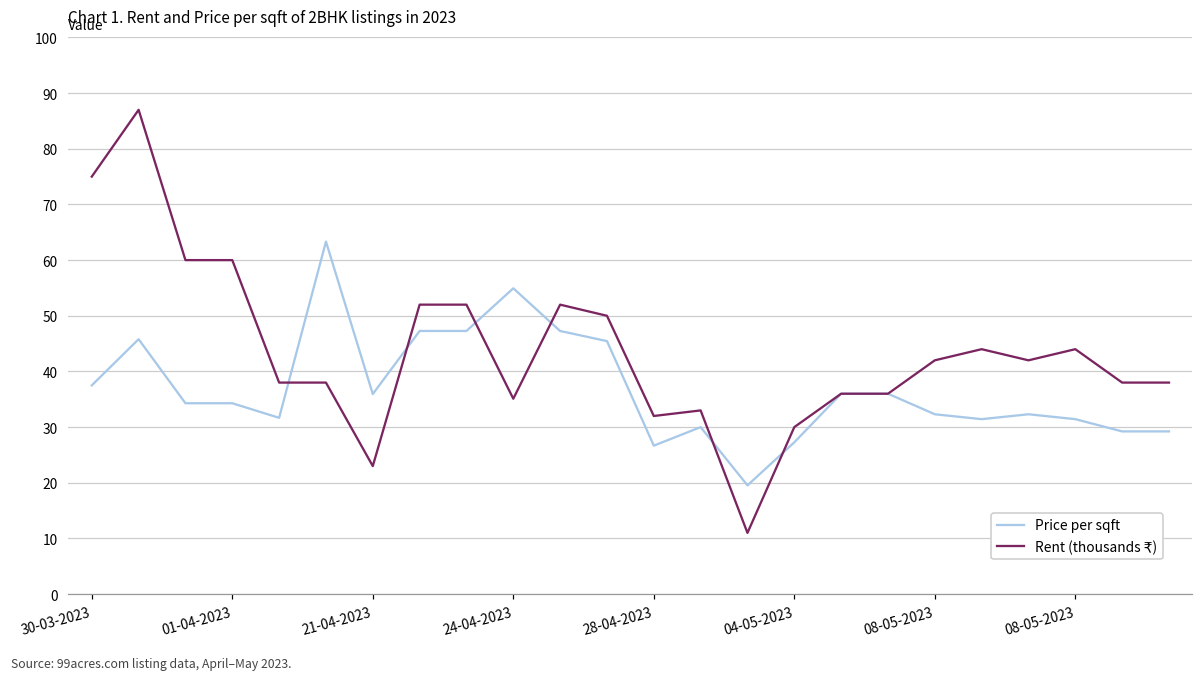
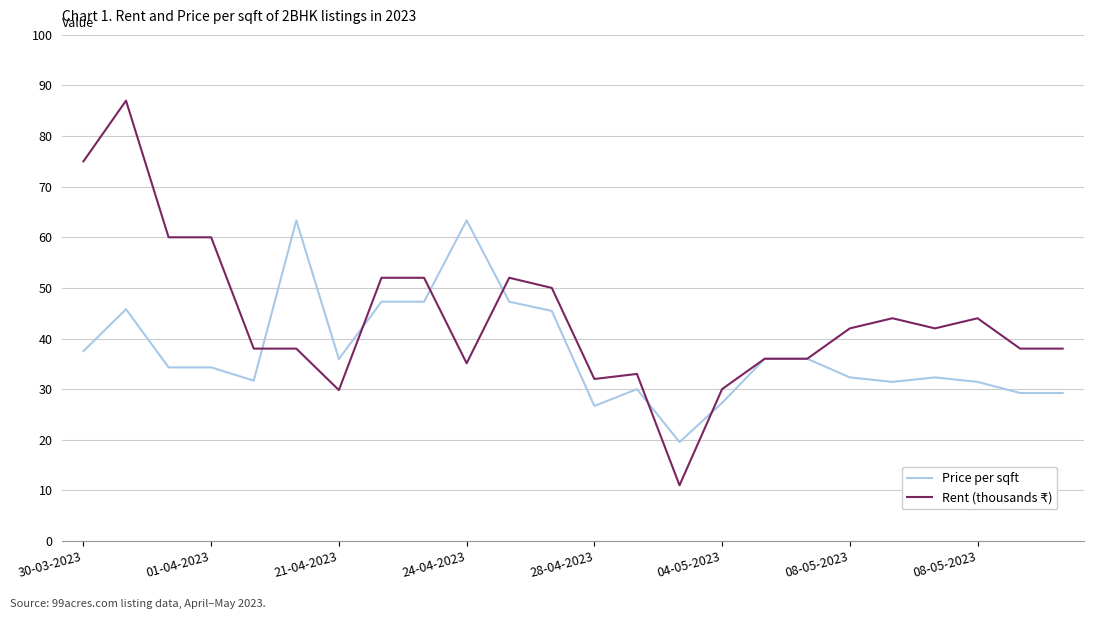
  {
    "Price per sqft": {
      "30-03-2023": 38,
      "21-04-2023": 36,
-     "24-04-2023": 55
+     "24-04-2023": 63
    },
    "Rent (thousands ₹)": {
      "30-03-2023": 75,
-     "21-04-2023": 23,
+     "21-04-2023": 30,
      "24-04-2023": 35
    }
  }
